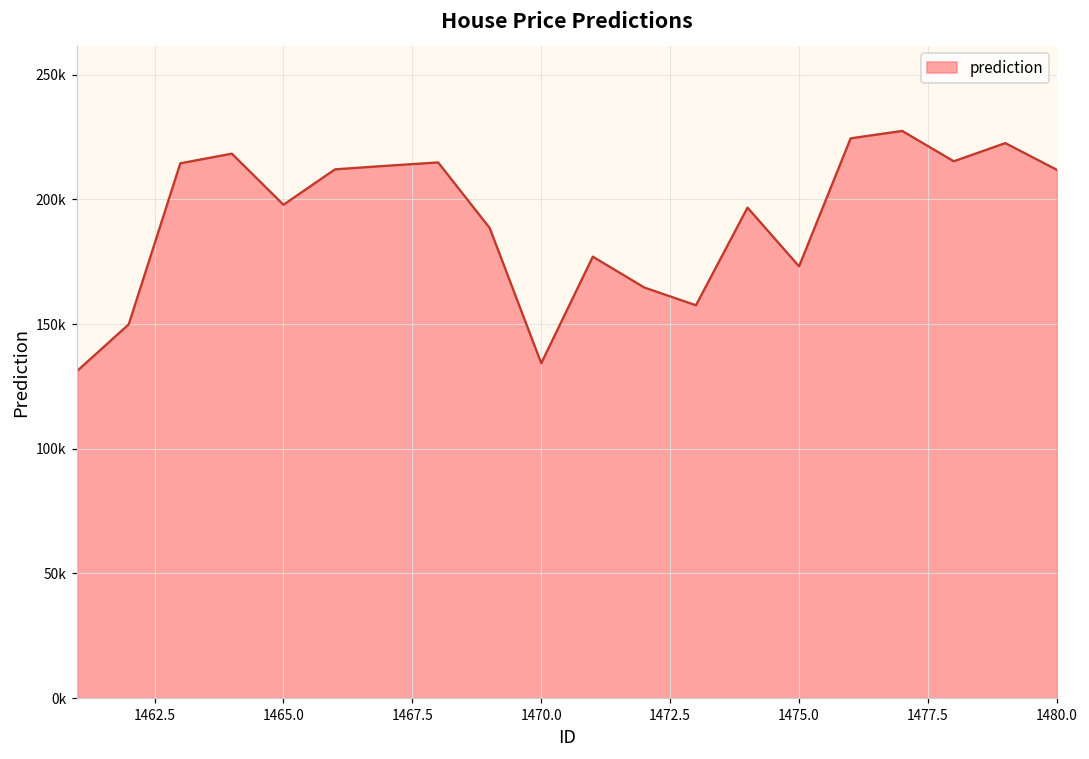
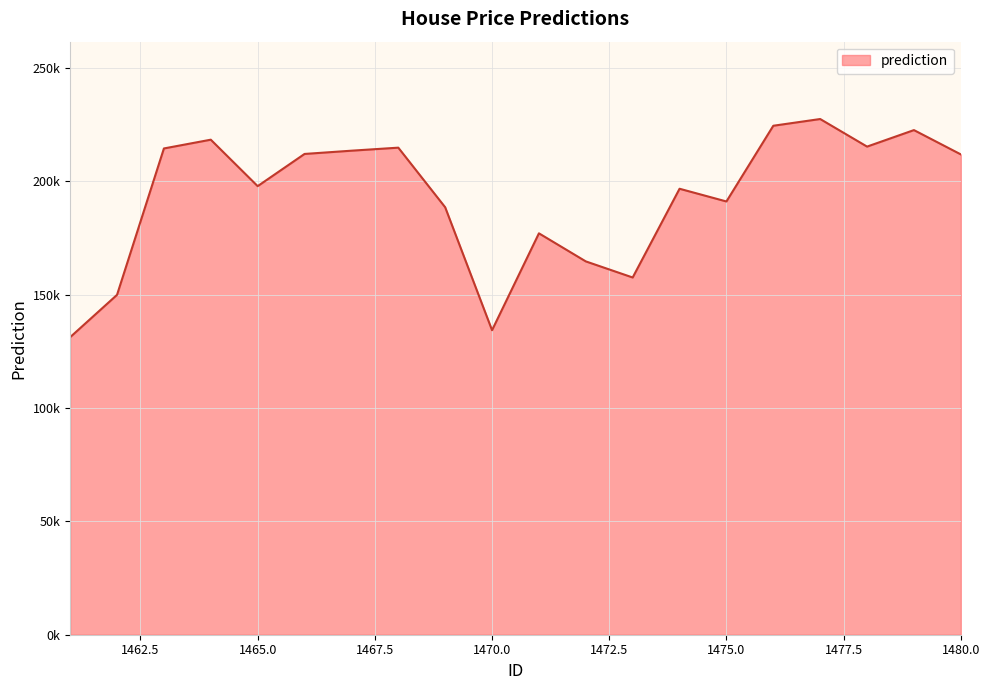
  {
    "1465.0": 198000,
    "1470.0": 134000,
-   "1475.0": 173000,
+   "1475.0": 191000,
    "1480.0": 212000
  }
